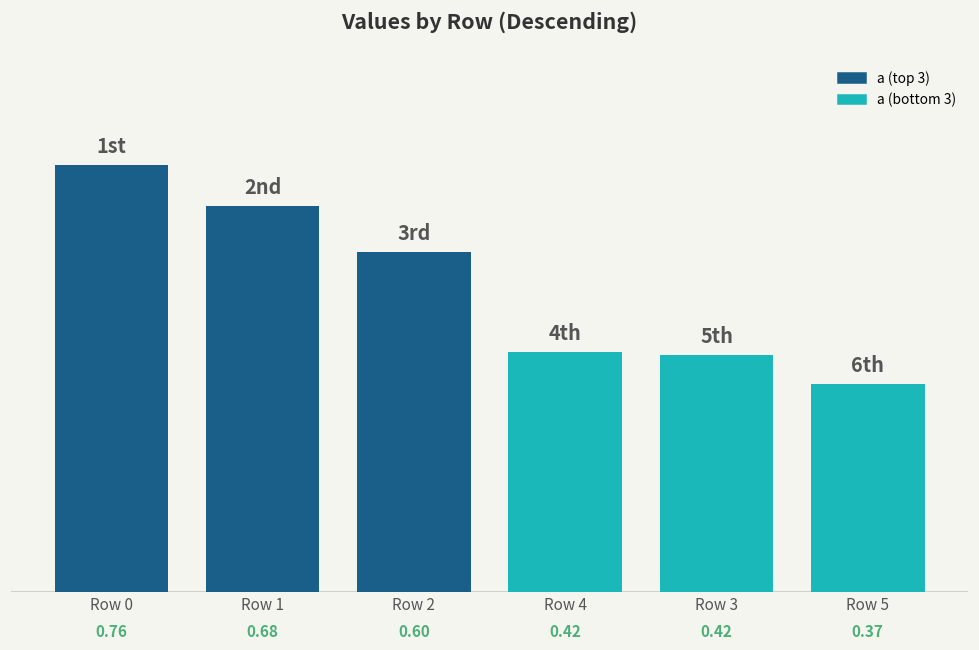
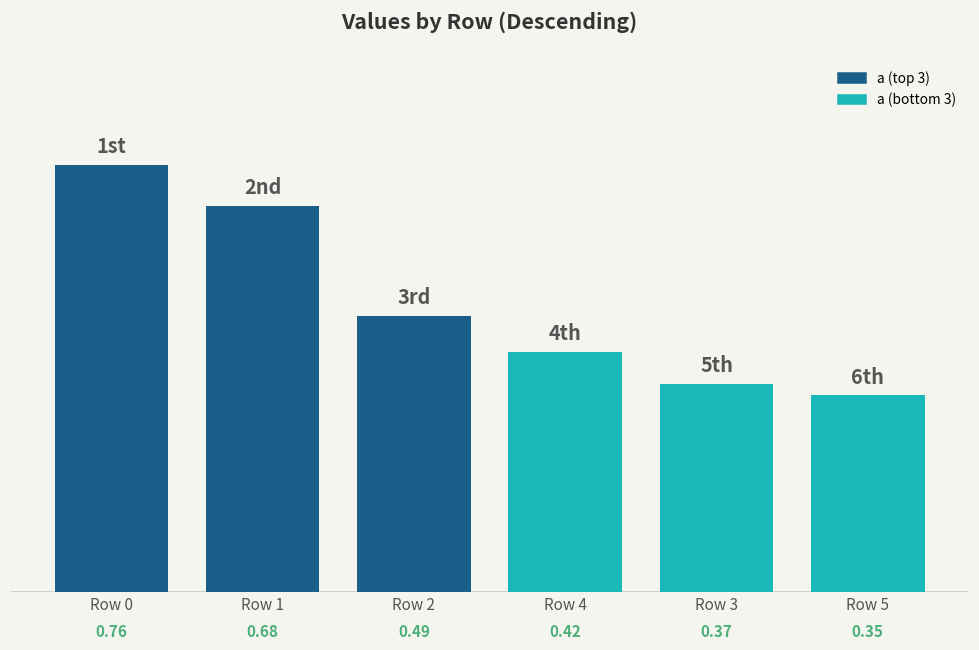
  {
    "Row 0": 1,
-   "Row 2": 0.60,
-   "Row 3": 0.42,
-   "Row 5": 0.37
+   "Row 2": 0.49,
+   "Row 3": 0.37,
+   "Row 5": 0.35
  }
